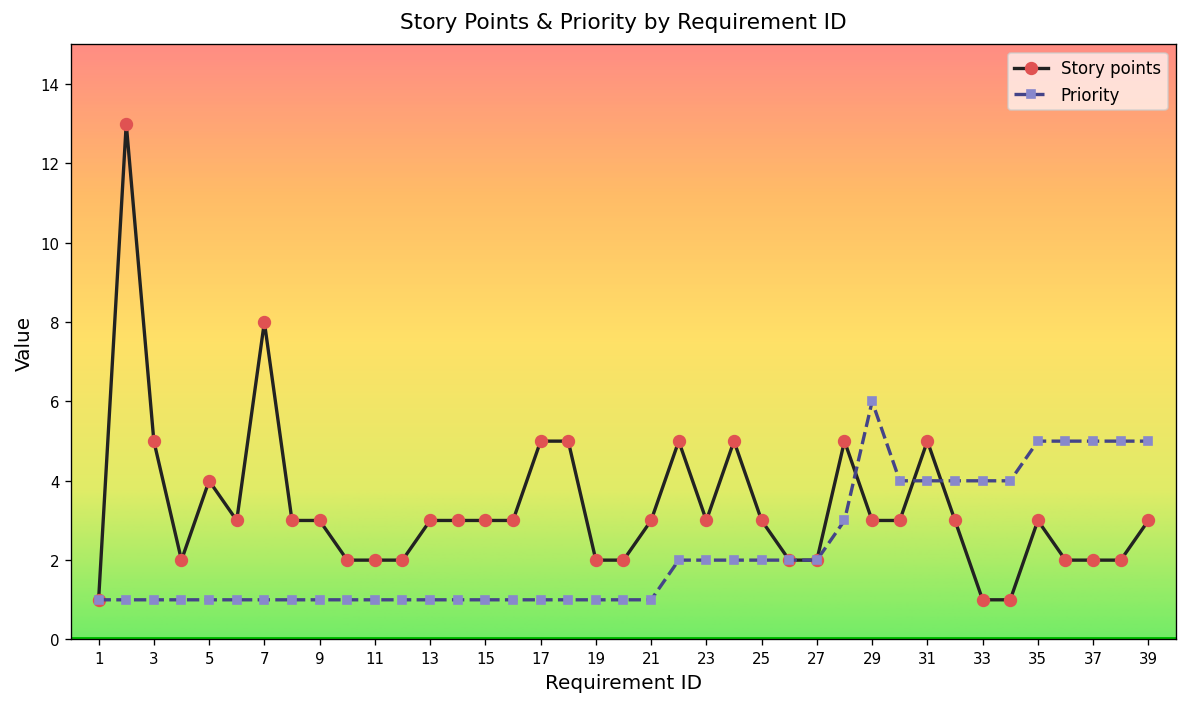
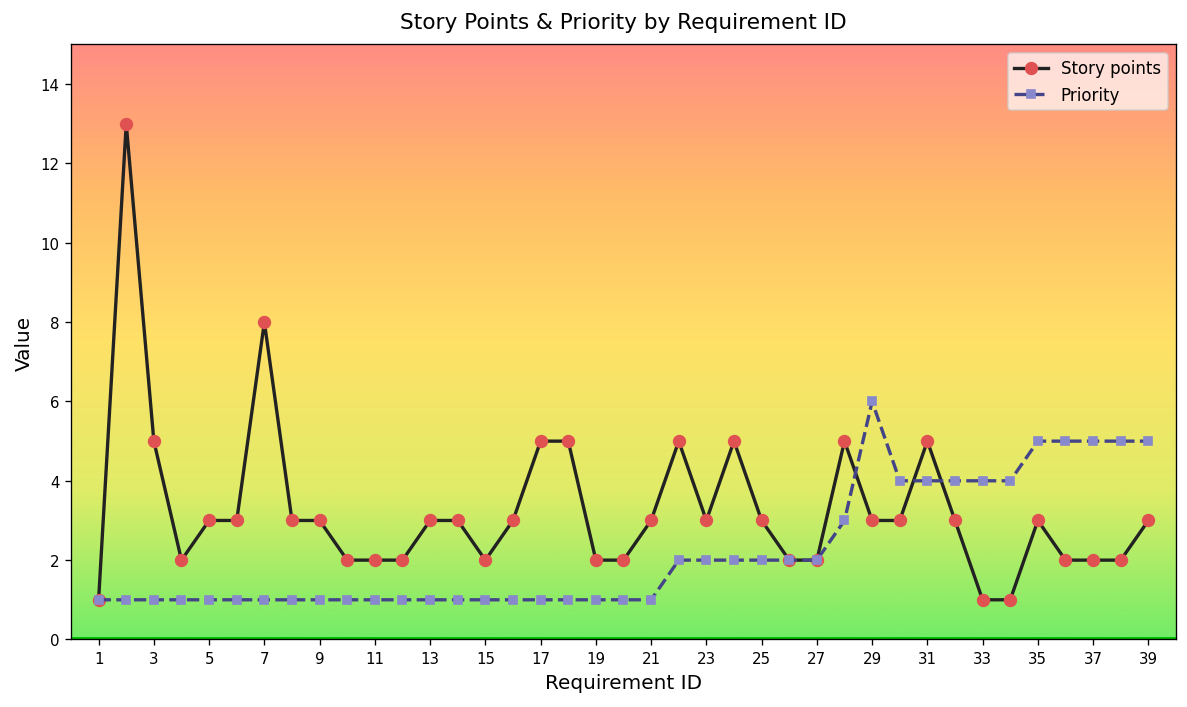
  {
    "Story points": {
      "3": 5,
-     "5": 4,
+     "5": 3,
      "7": 8,
      "9": 3,
      "11": 2,
      "13": 3,
-     "15": 3,
+     "15": 2,
      "17": 5,
      "19": 2,
      "21": 3,
      "23": 3,
      "25": 3,
      "29": 3,
      "31": 5,
      "33": 1,
      "35": 3,
      "37": 2,
      "39": 3
    },
    "Priority": {
      "3": 1,
      "5": 1,
      "7": 1,
      "9": 1,
      "11": 1,
      "13": 1,
      "15": 1,
      "17": 1,
      "19": 1,
      "21": 1,
      "23": 2,
      "25": 2,
      "29": 6,
      "31": 4,
      "33": 4,
      "35": 5,
      "37": 5,
      "39": 5
    }
  }
